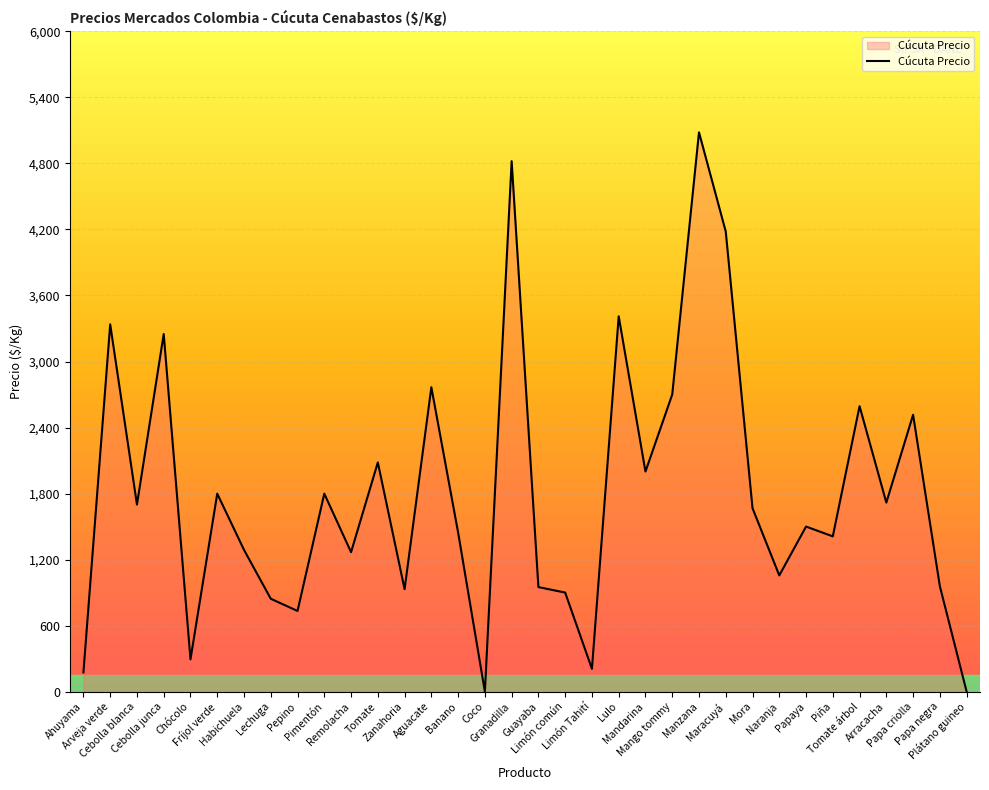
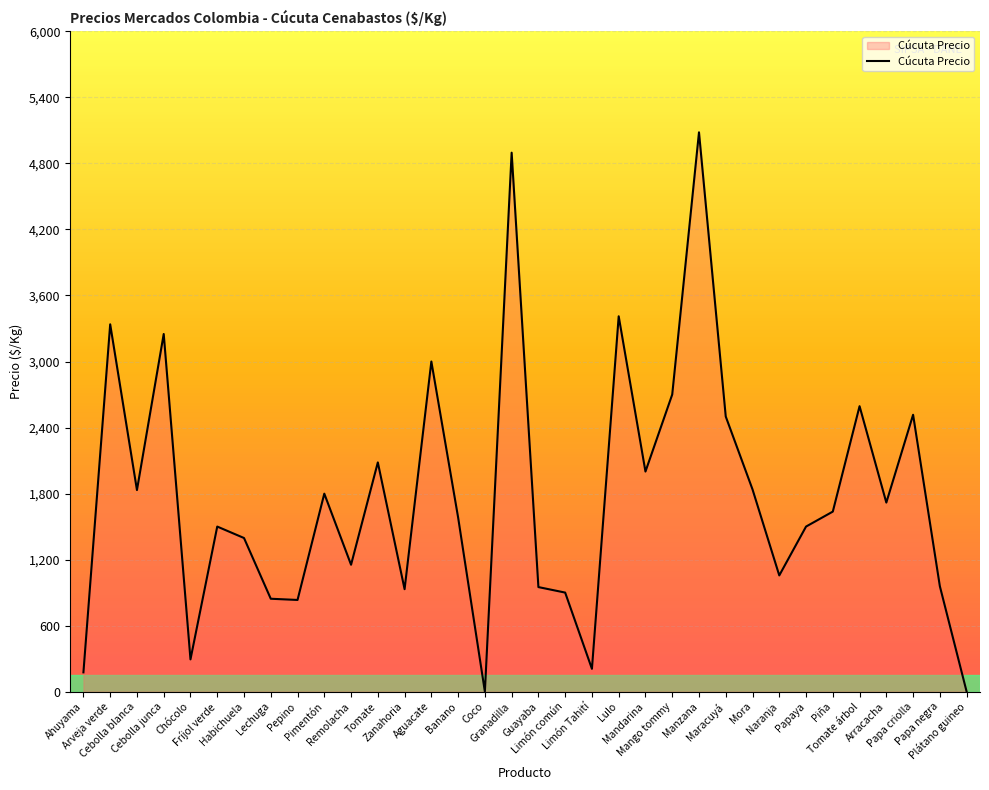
  {
    "Ahuyama": "180",
    "Arveja verde": "3,340",
-   "Cebolla blanca": "1,700",
+   "Cebolla blanca": "1,830",
    "Cebolla junca": "3,250",
    "Chócolo": "290",
-   "Fríjol verde": "1,800",
-   "Habichuela": "1,290",
+   "Fríjol verde": "1,500",
+   "Habichuela": "1,400",
    "Lechuga": "840",
-   "Pepino": "730",
+   "Pepino": "830",
    "Pimentón": "1,800",
-   "Remolacha": "1,270",
+   "Remolacha": "1,150",
    "Tomate": "2,080",
    "Zanahoria": "930",
-   "Aguacate": "2,770",
-   "Banano": "1,450",
-   "Granadilla": "4,820",
+   "Aguacate": "3,000",
+   "Banano": "1,580",
+   "Granadilla": "4,900",
    "Guayaba": "950",
    "Limón común": "900",
    "Limón Tahití": "210",
    "Lulo": "3,410",
    "Mandarina": "2,000",
    "Mango tommy": "2,700",
    "Manzana": "5,080",
-   "Maracuyá": "4,180",
-   "Mora": "1,670",
+   "Maracuyá": "2,500",
+   "Mora": "1,840",
    "Naranja": "1,060",
    "Papaya": "1,500",
-   "Piña": "1,410",
+   "Piña": "1,640",
    "Tomate árbol": "2,590",
    "Arracacha": "1,720",
    "Papa criolla": "2,520",
    "Papa negra": "960"
  }
